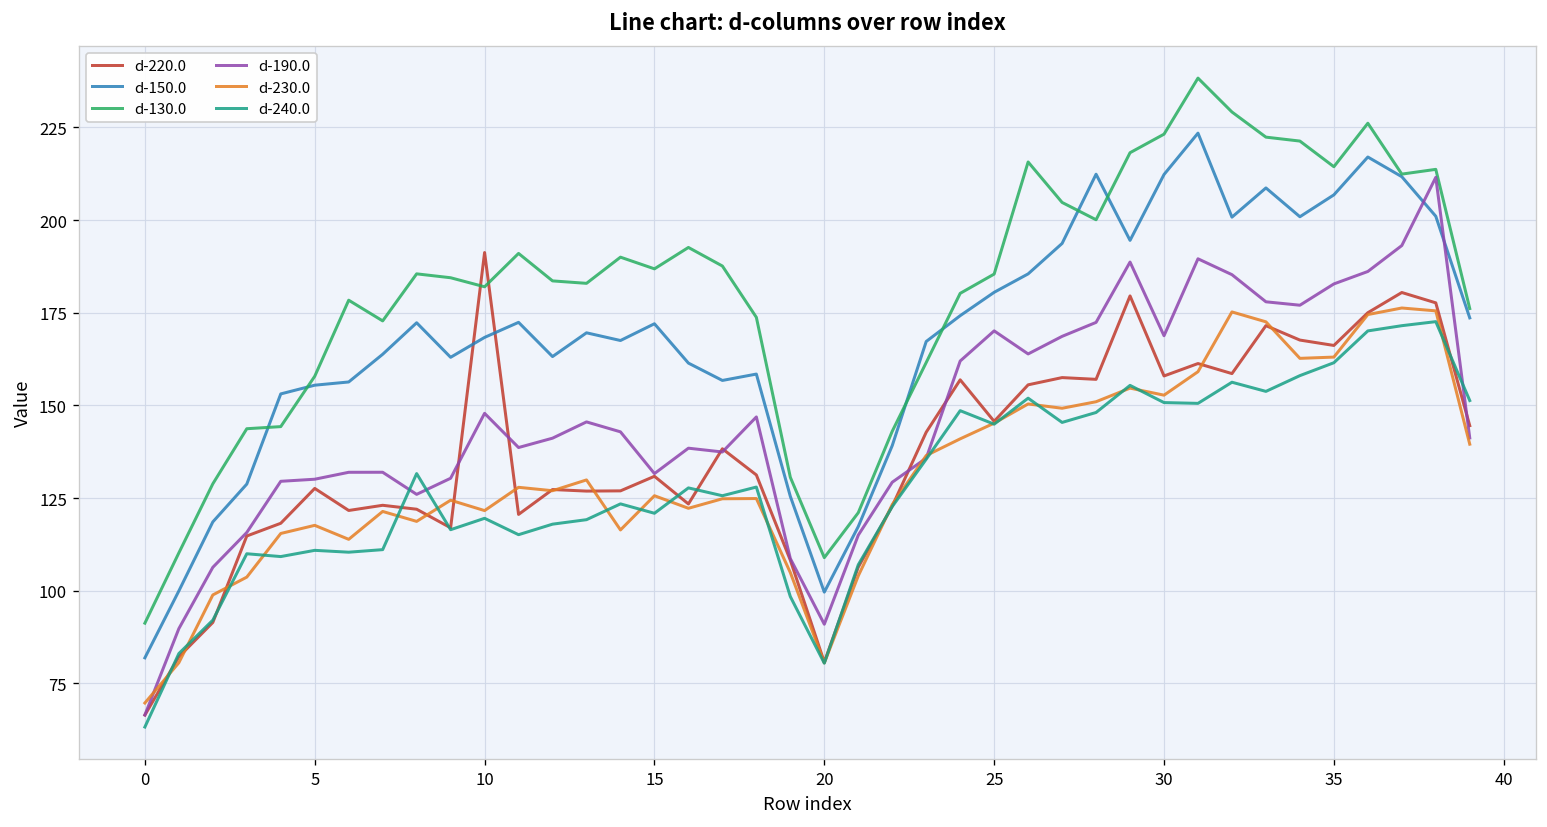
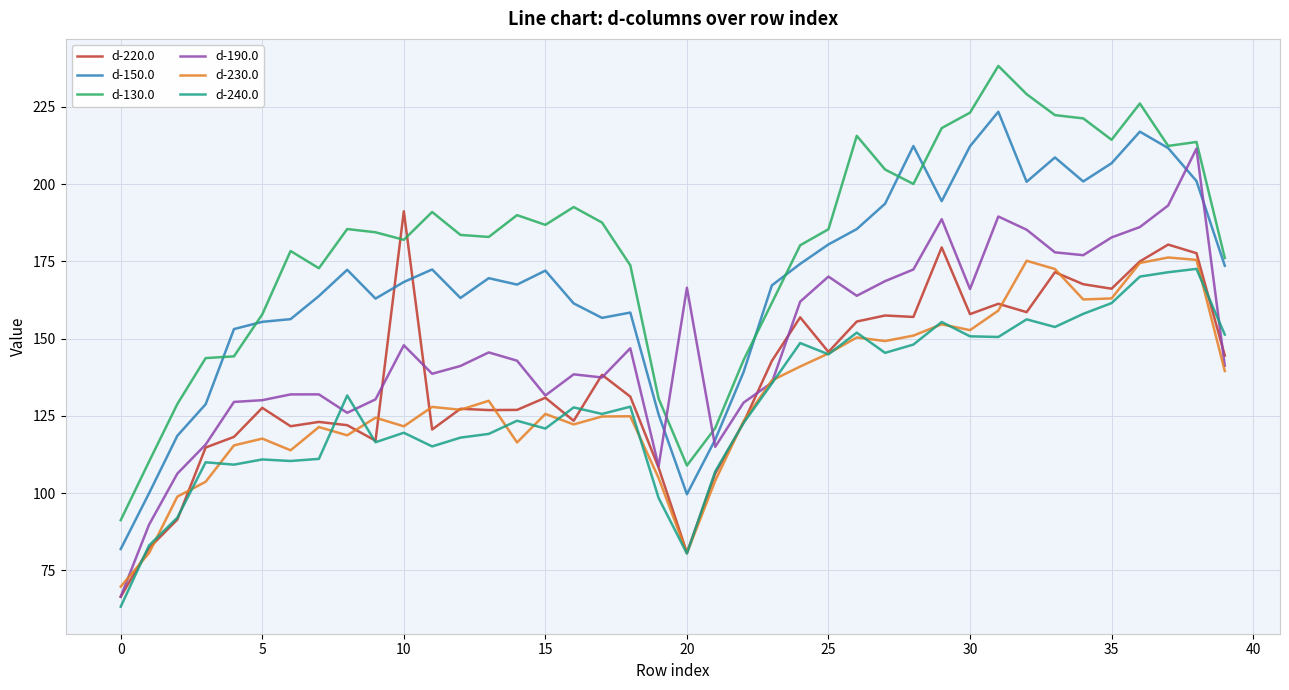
  {
    "d-220.0": {
      "5": 128,
      "10": 191,
      "30": 158,
      "35": 166
    },
    "d-150.0": {
      "0": 82,
      "5": 155,
      "10": 168,
      "15": 172,
      "20": 100,
      "25": 181,
      "30": 212,
      "35": 207
    },
    "d-190.0": {
      "5": 130,
      "10": 148,
-     "20": 91,
+     "20": 166,
      "25": 170,
-     "30": 169,
+     "30": 166,
      "35": 183
    },
    "d-230.0": {
      "0": 70,
      "5": 118,
      "10": 122,
      "15": 126,
      "30": 153,
      "35": 163
    }
  }
